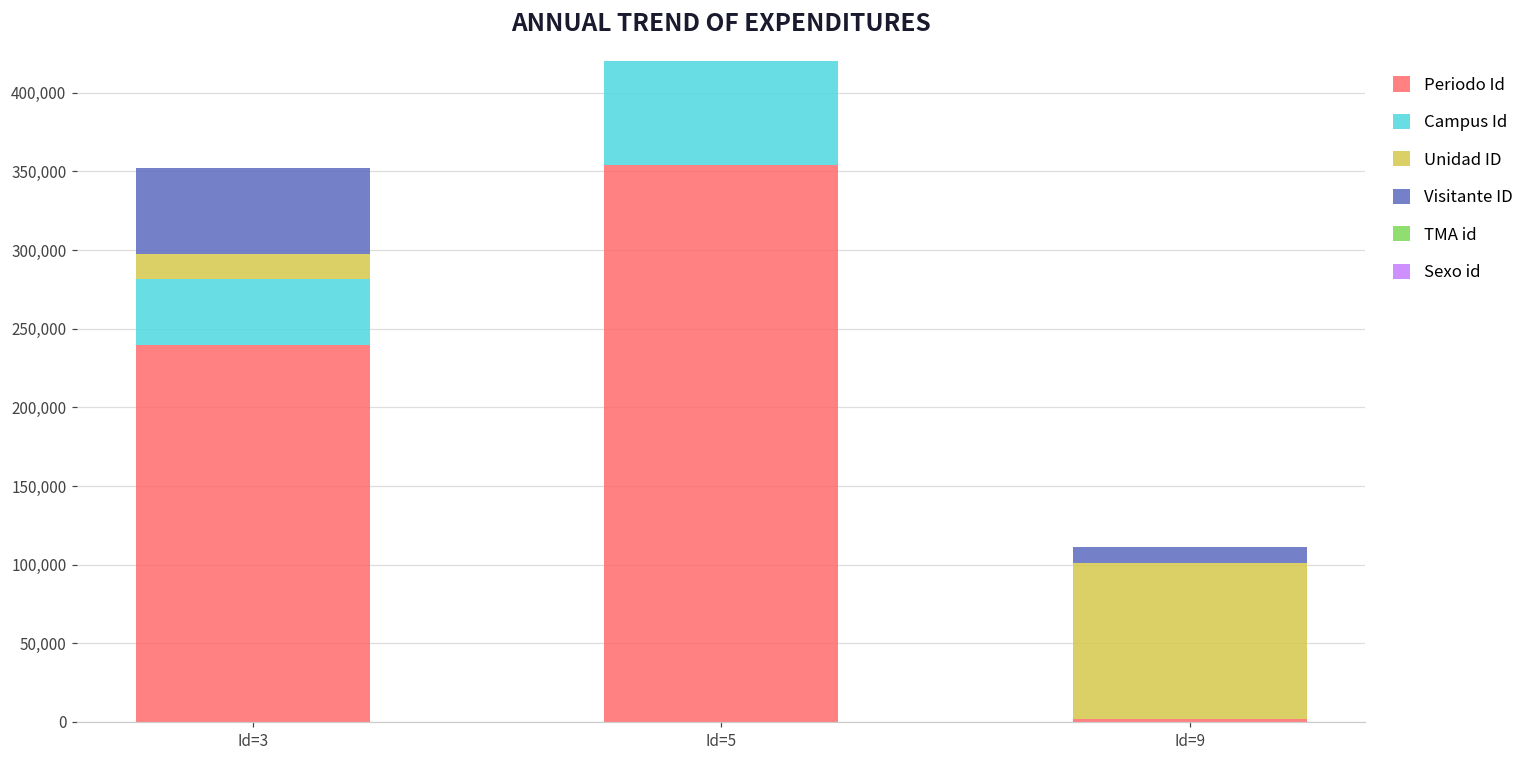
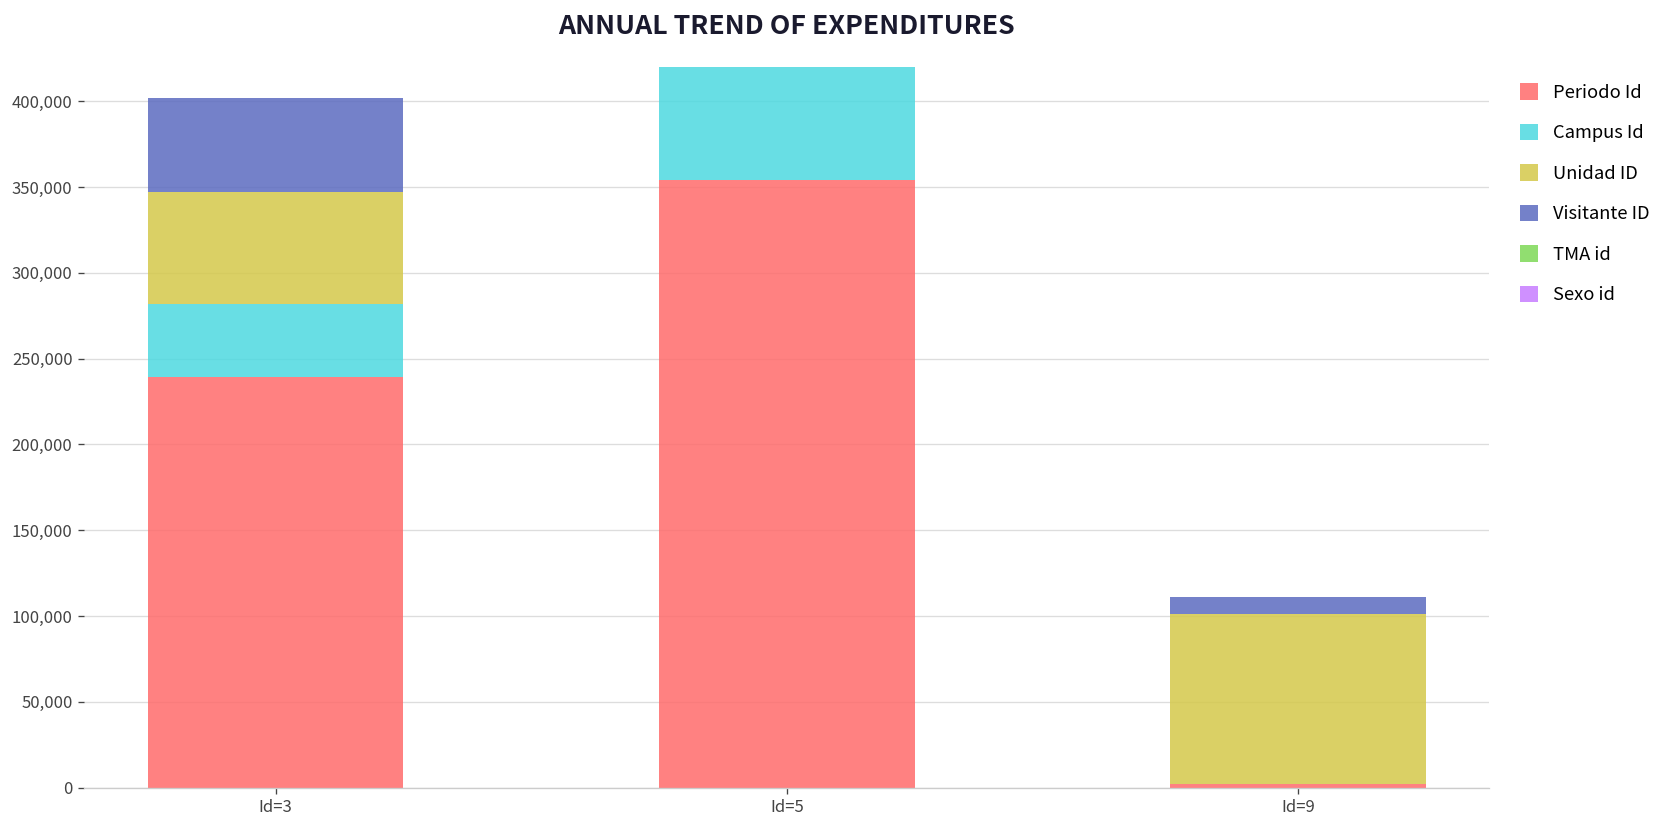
  {
    "Periodo Id": {
      "Id=3": "240,000",
      "Id=5": "354,000",
      "Id=9": "2,000"
    },
    "Campus Id": {
      "Id=3": "42,000"
    },
    "Unidad ID": {
-     "Id=3": "16,000",
+     "Id=3": "65,000",
      "Id=9": "99,000"
    },
    "Sexo id": {
      "Id=3": "55,000",
      "Id=9": "10,000"
    }
  }
